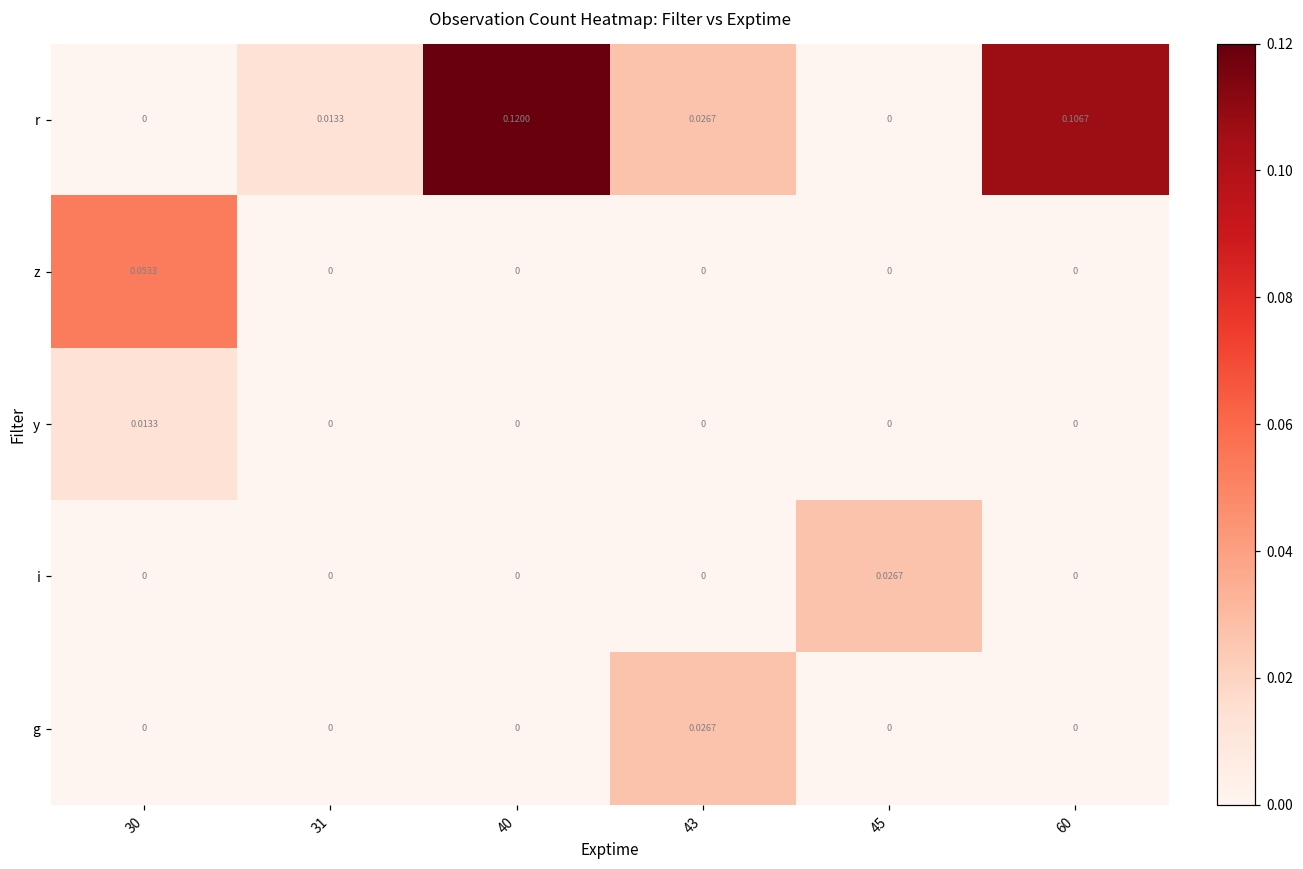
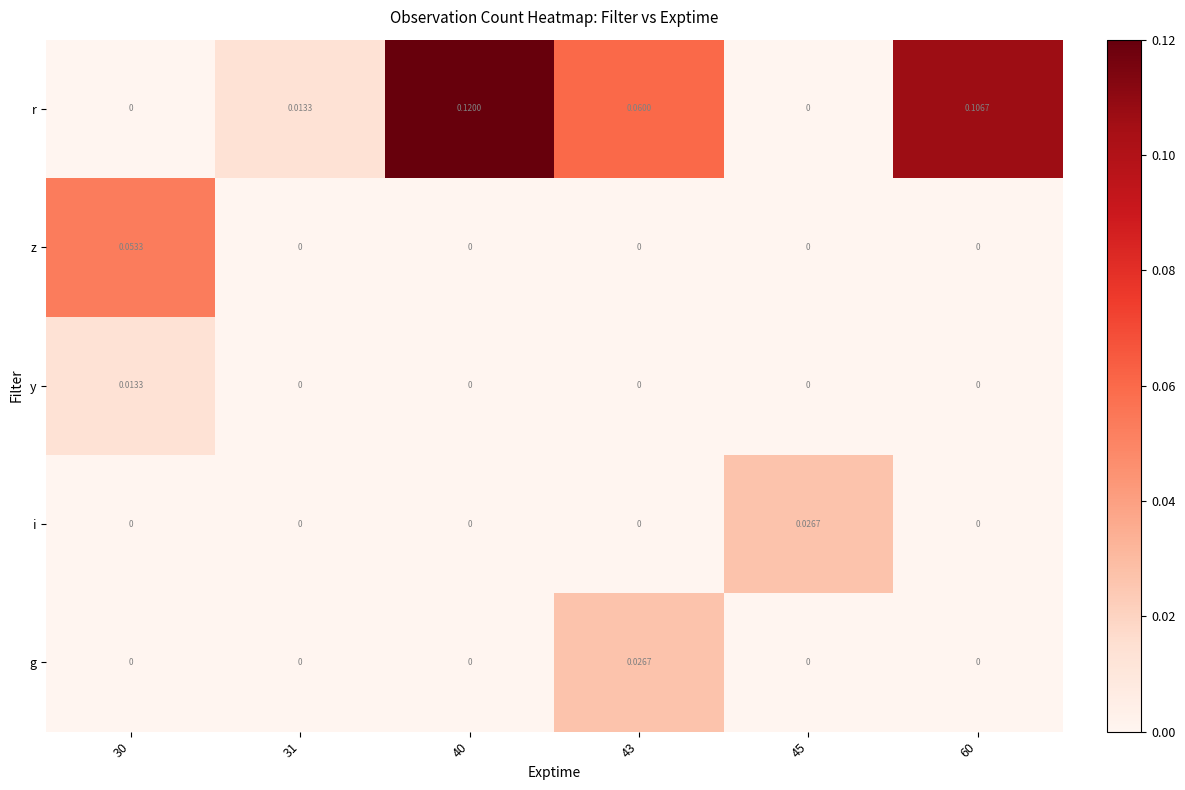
  {
    "r": {
      "30": 0,
      "31": 0.0133,
      "40": 0.1200,
-     "43": 0.0267,
+     "43": 0.0600,
      "45": 0,
      "60": 0.1067
    },
    "z": {
      "30": 0.0533,
      "31": 0,
      "40": 0,
      "43": 0,
      "45": 0,
      "60": 0
    },
    "y": {
      "30": 0.0133,
      "31": 0,
      "40": 0,
      "43": 0,
      "45": 0,
      "60": 0
    },
    "i": {
      "30": 0,
      "31": 0,
      "40": 0,
      "43": 0,
      "45": 0.0267,
      "60": 0
    },
    "g": {
      "30": 0,
      "31": 0,
      "40": 0,
      "43": 0.0267,
      "45": 0,
      "60": 0
    }
  }
